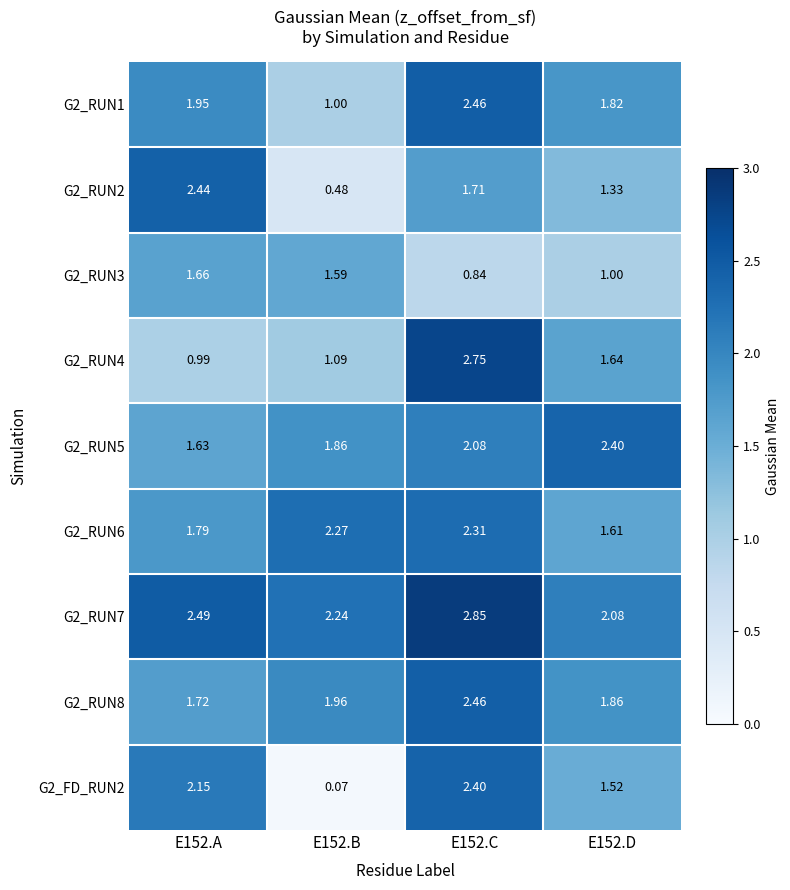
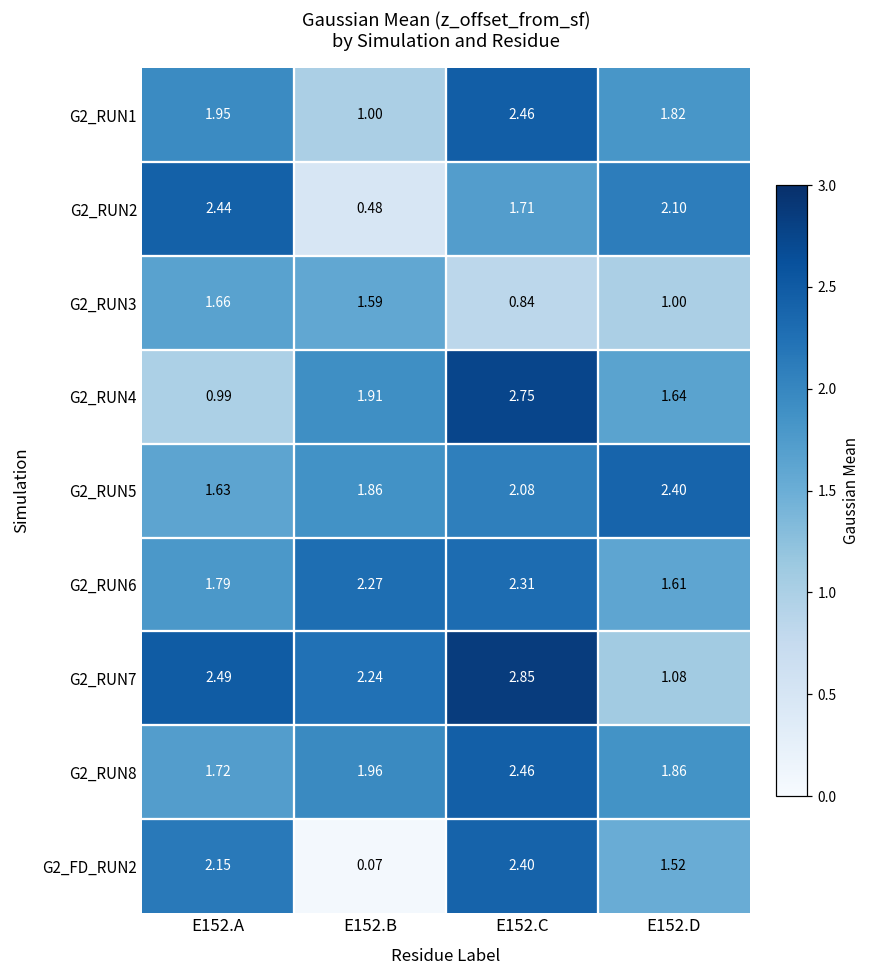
  {
    "G2_RUN1": {
      "E152.A": 1.95,
      "E152.B": 1.00,
      "E152.C": 2.46,
      "E152.D": 1.82
    },
    "G2_RUN2": {
      "E152.A": 2.44,
      "E152.B": 0.48,
      "E152.C": 1.71,
-     "E152.D": 1.33
+     "E152.D": 2.10
    },
    "G2_RUN3": {
      "E152.A": 1.66,
      "E152.B": 1.59,
      "E152.C": 0.84,
      "E152.D": 1.00
    },
    "G2_RUN4": {
      "E152.A": 0.99,
-     "E152.B": 1.09,
+     "E152.B": 1.91,
      "E152.C": 2.75,
      "E152.D": 1.64
    },
    "G2_RUN5": {
      "E152.A": 1.63,
      "E152.B": 1.86,
      "E152.C": 2.08,
      "E152.D": 2.40
    },
    "G2_RUN6": {
      "E152.A": 1.79,
      "E152.B": 2.27,
      "E152.C": 2.31,
      "E152.D": 1.61
    },
    "G2_RUN7": {
      "E152.A": 2.49,
      "E152.B": 2.24,
      "E152.C": 2.85,
-     "E152.D": 2.08
+     "E152.D": 1.08
    },
    "G2_RUN8": {
      "E152.A": 1.72,
      "E152.B": 1.96,
      "E152.C": 2.46,
      "E152.D": 1.86
    },
    "G2_FD_RUN2": {
      "E152.A": 2.15,
      "E152.B": 0.07,
      "E152.C": 2.40,
      "E152.D": 1.52
    }
  }
